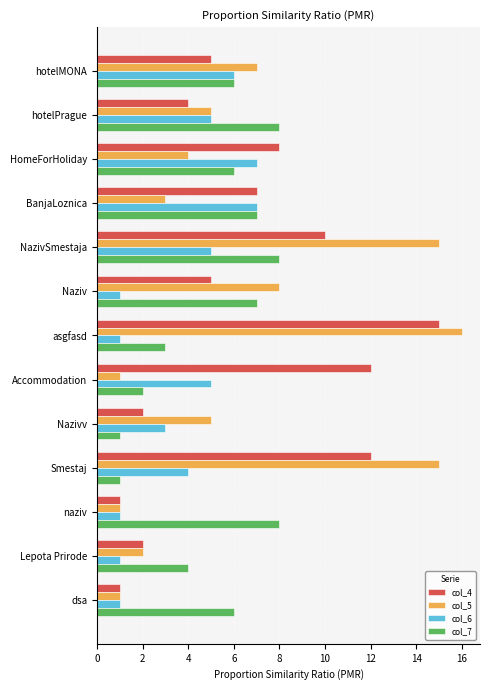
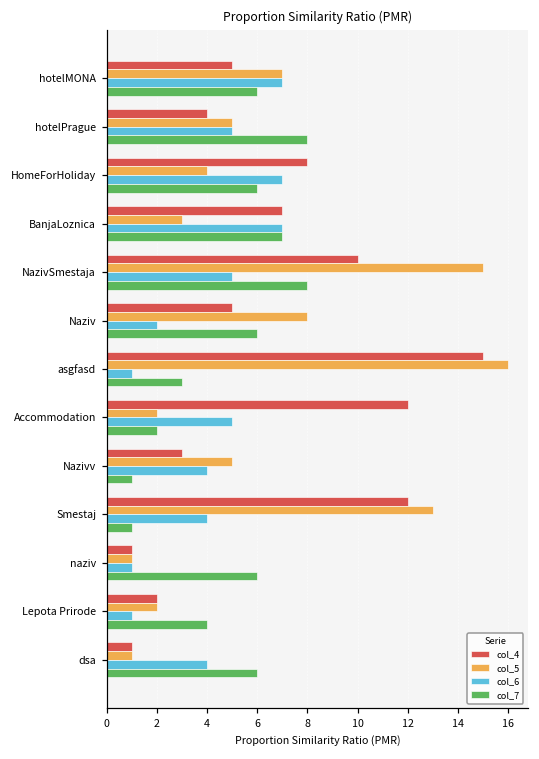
  {
    "col_4": {
      "hotelMONA": 5,
      "hotelPrague": 4,
      "HomeForHoliday": 8,
      "BanjaLoznica": 7,
      "NazivSmestaja": 10,
      "Naziv": 5,
      "asgfasd": 15,
      "Accommodation": 12,
-     "Nazivv": 2,
+     "Nazivv": 3,
      "Smestaj": 12,
      "naziv": 1,
      "Lepota Prirode": 2,
      "dsa": 1
    },
    "col_5": {
      "hotelMONA": 7,
      "hotelPrague": 5,
      "HomeForHoliday": 4,
      "BanjaLoznica": 3,
      "NazivSmestaja": 15,
      "Naziv": 8,
      "asgfasd": 16,
-     "Accommodation": 1,
+     "Accommodation": 2,
      "Nazivv": 5,
-     "Smestaj": 15,
+     "Smestaj": 13,
      "naziv": 1,
      "Lepota Prirode": 2,
      "dsa": 1
    },
    "col_6": {
-     "hotelMONA": 6,
+     "hotelMONA": 7,
      "hotelPrague": 5,
      "HomeForHoliday": 7,
      "BanjaLoznica": 7,
      "NazivSmestaja": 5,
-     "Naziv": 1,
+     "Naziv": 2,
      "asgfasd": 1,
      "Accommodation": 5,
-     "Nazivv": 3,
+     "Nazivv": 4,
      "Smestaj": 4,
      "naziv": 1,
      "Lepota Prirode": 1,
-     "dsa": 1
+     "dsa": 4
    },
    "col_7": {
      "hotelMONA": 6,
      "hotelPrague": 8,
      "HomeForHoliday": 6,
      "BanjaLoznica": 7,
      "NazivSmestaja": 8,
-     "Naziv": 7,
+     "Naziv": 6,
      "asgfasd": 3,
      "Accommodation": 2,
      "Nazivv": 1,
      "Smestaj": 1,
-     "naziv": 8,
+     "naziv": 6,
      "Lepota Prirode": 4,
      "dsa": 6
    }
  }
